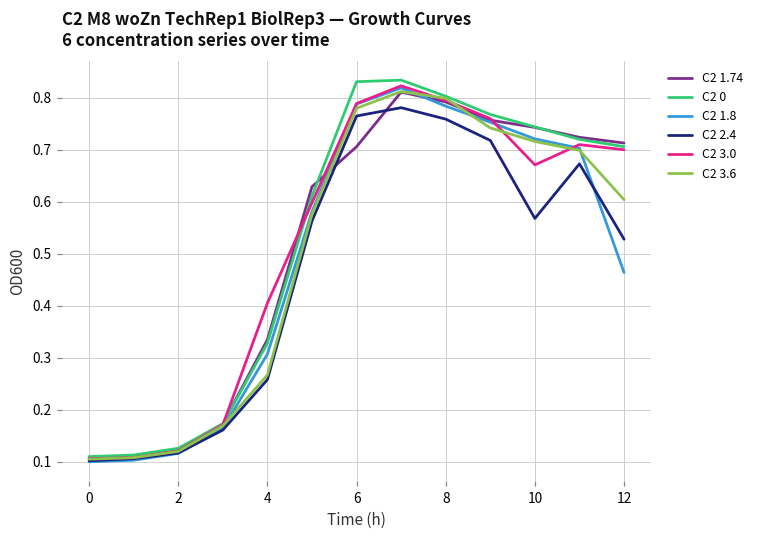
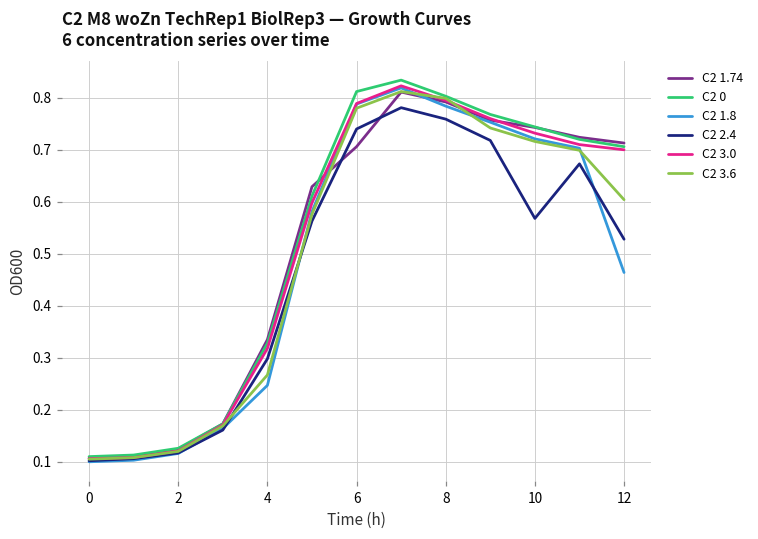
  {
    "C2 1.74": {
      "4": 0.34,
      "6": 0.71,
      "12": 0.71
    },
    "C2 0": {
      "4": 0.33,
-     "6": 0.83,
+     "6": 0.81,
      "12": 0.71
    },
    "C2 1.8": {
-     "4": 0.31,
+     "4": 0.25,
      "8": 0.78,
      "12": 0.46
    },
    "C2 2.4": {
-     "4": 0.26,
-     "6": 0.77,
+     "4": 0.30,
+     "6": 0.74,
      "8": 0.76,
      "10": 0.57,
      "12": 0.53
    },
    "C2 3.0": {
-     "4": 0.41,
-     "10": 0.67,
+     "4": 0.32,
+     "10": 0.73,
      "12": 0.70
    },
    "C2 3.6": {
      "4": 0.27,
      "6": 0.78,
      "12": 0.60
    }
  }
